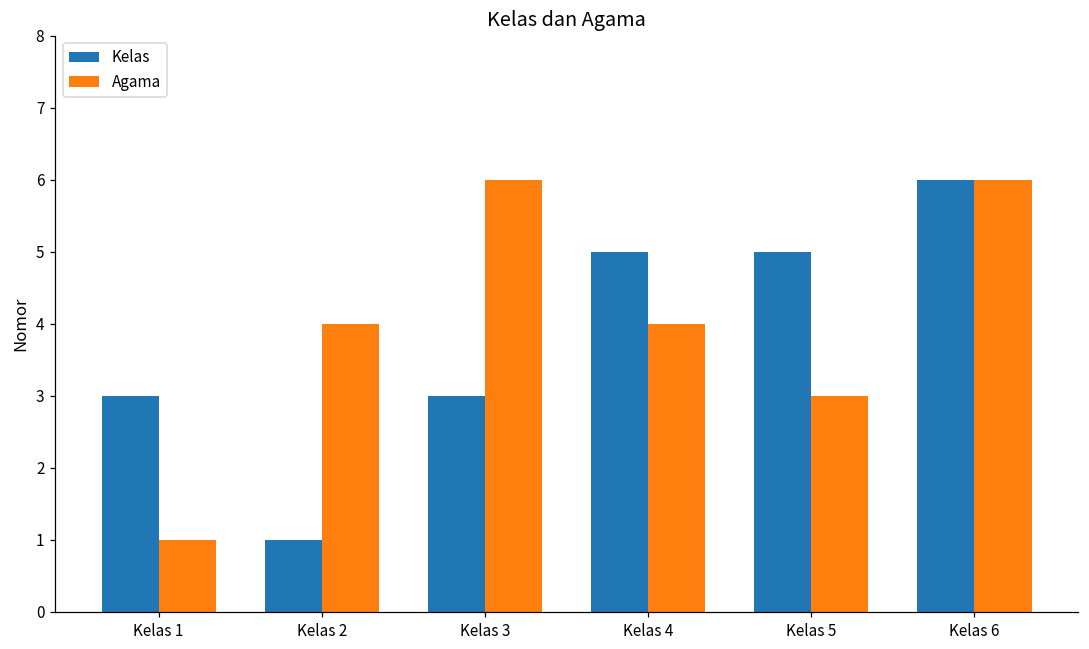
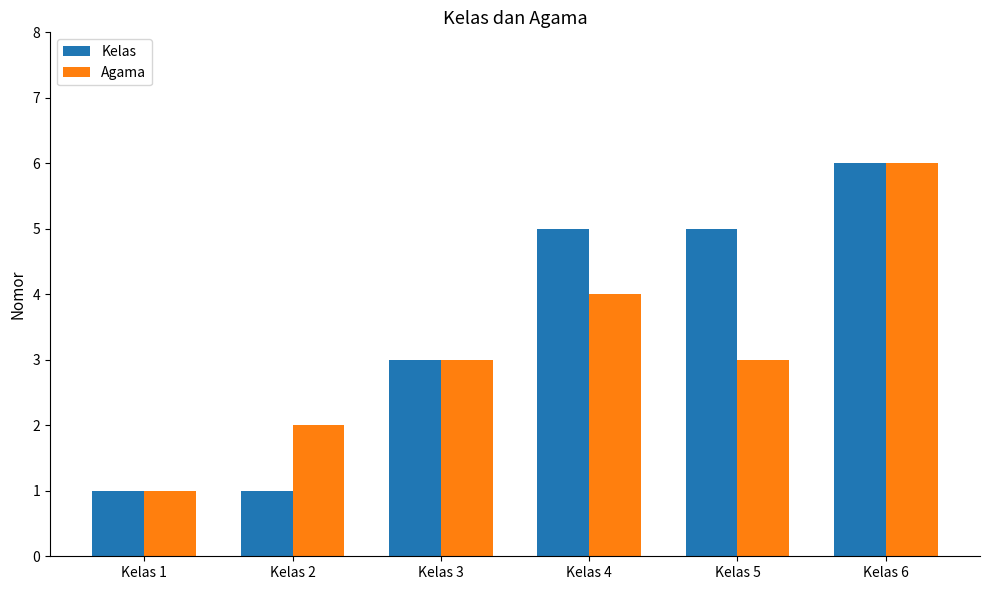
  {
    "Kelas": {
-     "Kelas 1": 3,
+     "Kelas 1": 1,
      "Kelas 2": 1,
      "Kelas 3": 3,
      "Kelas 4": 5,
      "Kelas 5": 5,
      "Kelas 6": 6
    },
    "Agama": {
      "Kelas 1": 1,
-     "Kelas 2": 4,
-     "Kelas 3": 6,
+     "Kelas 2": 2,
+     "Kelas 3": 3,
      "Kelas 4": 4,
      "Kelas 5": 3,
      "Kelas 6": 6
    }
  }
